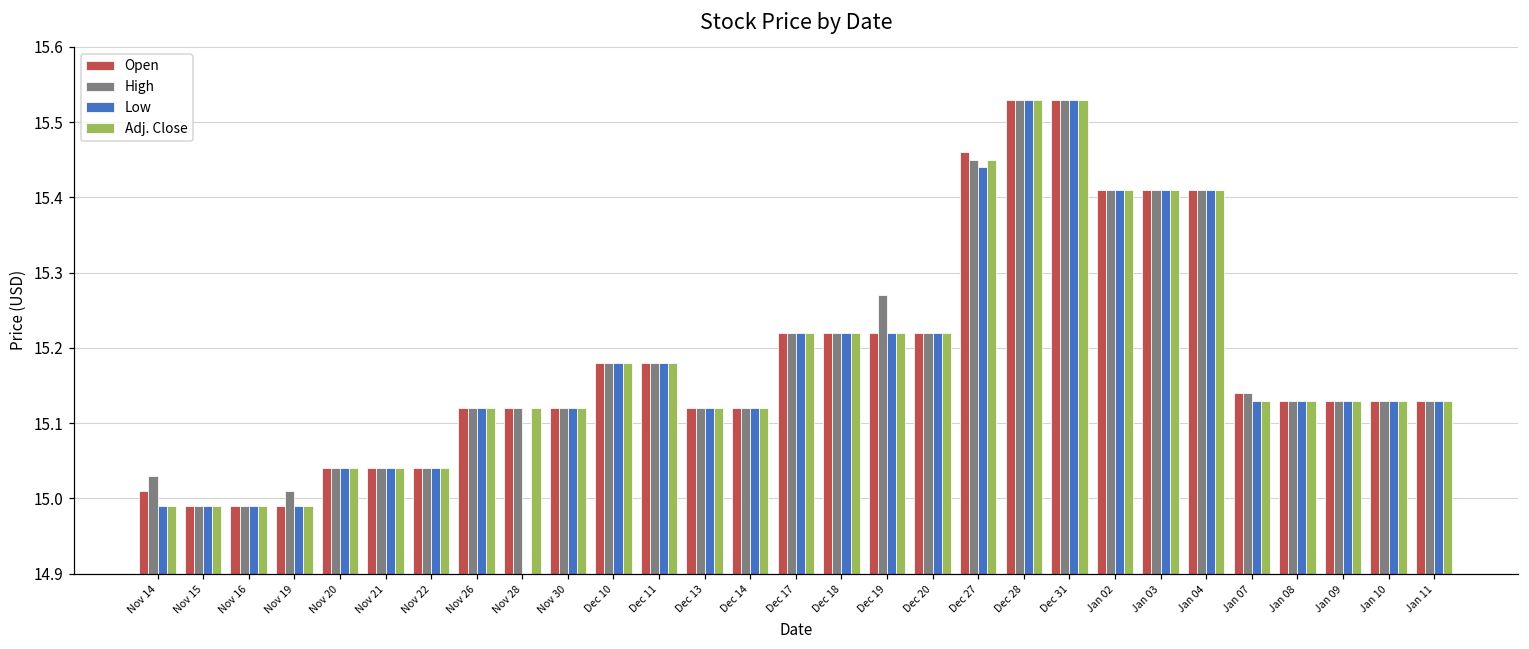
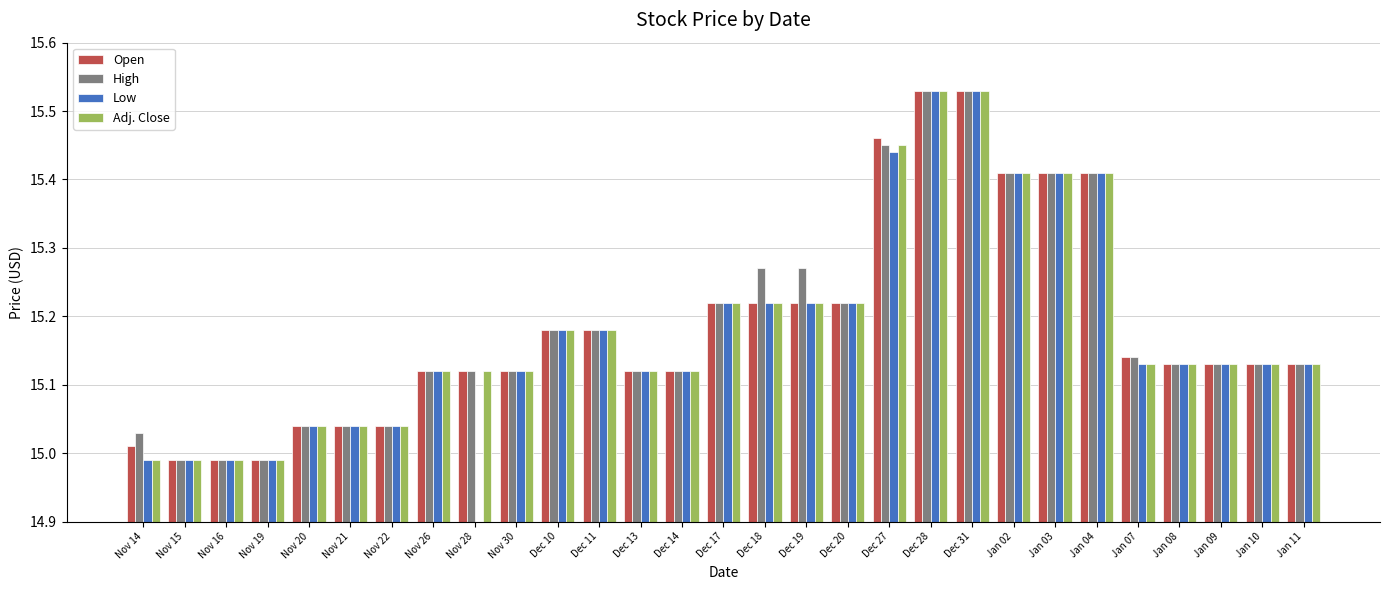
  {
    "Open": {
      "Nov 14": 15.01,
      "Nov 15": 14.99,
      "Nov 16": 14.99,
      "Nov 19": 14.99,
      "Nov 20": 15.04,
      "Nov 21": 15.04,
      "Nov 22": 15.04,
      "Nov 26": 15.12,
      "Nov 28": 15.12,
      "Nov 30": 15.12,
      "Dec 10": 15.18,
      "Dec 11": 15.18,
      "Dec 13": 15.12,
      "Dec 14": 15.12,
      "Dec 17": 15.22,
      "Dec 18": 15.22,
      "Dec 19": 15.22,
      "Dec 20": 15.22,
      "Dec 27": 15.46,
      "Dec 28": 15.53,
      "Dec 31": 15.53,
      "Jan 02": 15.41,
      "Jan 03": 15.41,
      "Jan 04": 15.41,
      "Jan 07": 15.14,
      "Jan 08": 15.13,
      "Jan 09": 15.13,
      "Jan 10": 15.13,
      "Jan 11": 15.13
    },
    "High": {
      "Nov 14": 15.03,
      "Nov 15": 14.99,
      "Nov 16": 14.99,
-     "Nov 19": 15.01,
+     "Nov 19": 14.99,
      "Nov 20": 15.04,
      "Nov 21": 15.04,
      "Nov 22": 15.04,
      "Nov 26": 15.12,
      "Nov 28": 15.12,
      "Nov 30": 15.12,
      "Dec 10": 15.18,
      "Dec 11": 15.18,
      "Dec 13": 15.12,
      "Dec 14": 15.12,
      "Dec 17": 15.22,
-     "Dec 18": 15.22,
+     "Dec 18": 15.27,
      "Dec 19": 15.27,
      "Dec 20": 15.22,
      "Dec 27": 15.45,
      "Dec 28": 15.53,
      "Dec 31": 15.53,
      "Jan 02": 15.41,
      "Jan 03": 15.41,
      "Jan 04": 15.41,
      "Jan 07": 15.14,
      "Jan 08": 15.13,
      "Jan 09": 15.13,
      "Jan 10": 15.13,
      "Jan 11": 15.13
    },
    "Low": {
      "Nov 14": 14.99,
      "Nov 15": 14.99,
      "Nov 16": 14.99,
      "Nov 19": 14.99,
      "Nov 20": 15.04,
      "Nov 21": 15.04,
      "Nov 22": 15.04,
      "Nov 26": 15.12,
      "Nov 28": 14.90,
      "Nov 30": 15.12,
      "Dec 10": 15.18,
      "Dec 11": 15.18,
      "Dec 13": 15.12,
      "Dec 14": 15.12,
      "Dec 17": 15.22,
      "Dec 18": 15.22,
      "Dec 19": 15.22,
      "Dec 20": 15.22,
      "Dec 27": 15.44,
      "Dec 28": 15.53,
      "Dec 31": 15.53,
      "Jan 02": 15.41,
      "Jan 03": 15.41,
      "Jan 04": 15.41,
      "Jan 07": 15.13,
      "Jan 08": 15.13,
      "Jan 09": 15.13,
      "Jan 10": 15.13,
      "Jan 11": 15.13
    },
    "Adj. Close": {
      "Nov 14": 14.99,
      "Nov 15": 14.99,
      "Nov 16": 14.99,
      "Nov 19": 14.99,
      "Nov 20": 15.04,
      "Nov 21": 15.04,
      "Nov 22": 15.04,
      "Nov 26": 15.12,
      "Nov 28": 15.12,
      "Nov 30": 15.12,
      "Dec 10": 15.18,
      "Dec 11": 15.18,
      "Dec 13": 15.12,
      "Dec 14": 15.12,
      "Dec 17": 15.22,
      "Dec 18": 15.22,
      "Dec 19": 15.22,
      "Dec 20": 15.22,
      "Dec 27": 15.45,
      "Dec 28": 15.53,
      "Dec 31": 15.53,
      "Jan 02": 15.41,
      "Jan 03": 15.41,
      "Jan 04": 15.41,
      "Jan 07": 15.13,
      "Jan 08": 15.13,
      "Jan 09": 15.13,
      "Jan 10": 15.13,
      "Jan 11": 15.13
    }
  }
